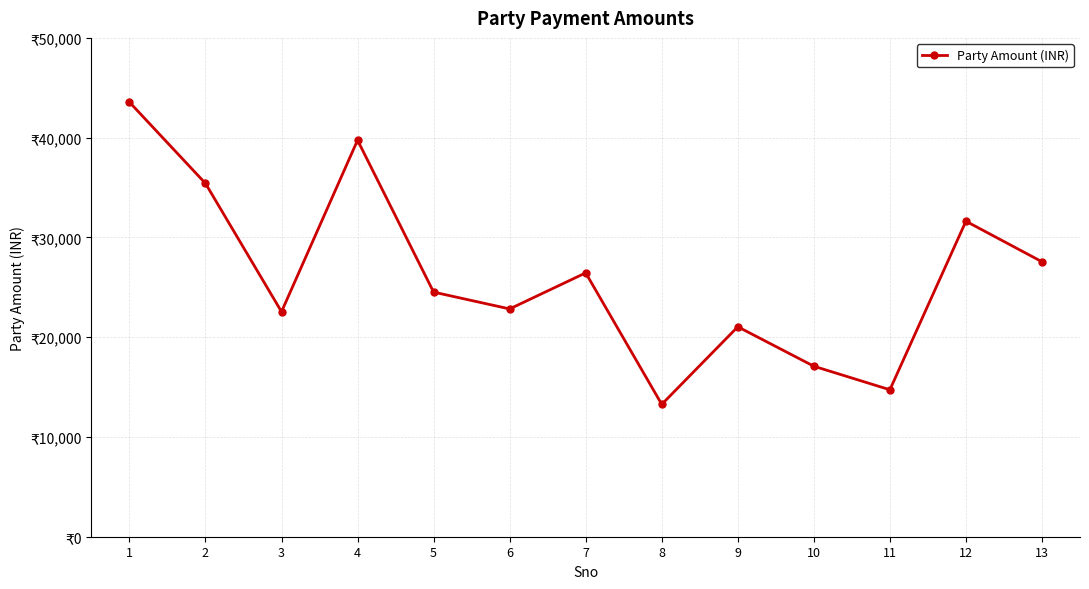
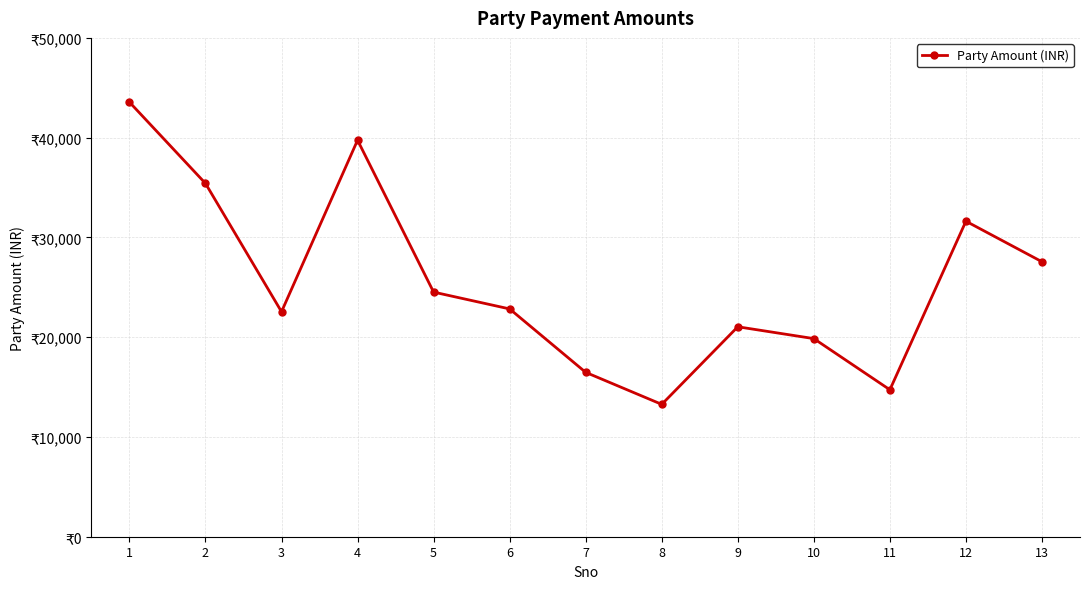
  {
    "1": "₹44,000",
    "2": "₹35,000",
    "3": "₹23,000",
    "4": "₹40,000",
    "5": "₹25,000",
    "6": "₹23,000",
-   "7": "₹26,000",
+   "7": "₹16,000",
    "8": "₹13,000",
    "9": "₹21,000",
-   "10": "₹17,000",
+   "10": "₹20,000",
    "11": "₹15,000",
    "12": "₹32,000",
    "13": "₹28,000"
  }
